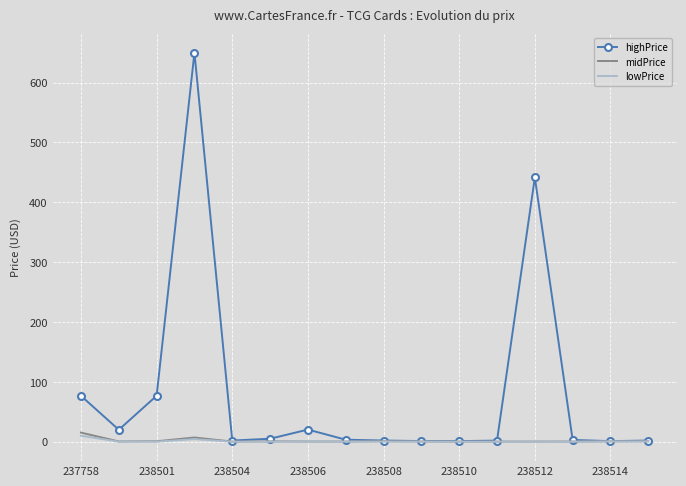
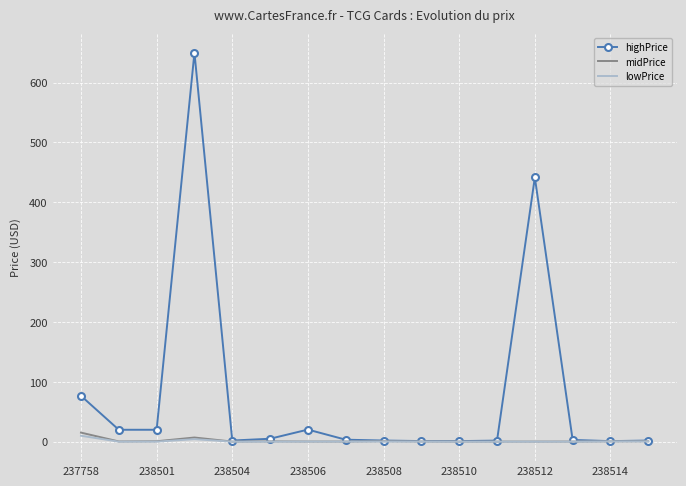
  {
    "highPrice": {
      "237758": 80,
-     "238501": 80,
+     "238501": 20,
      "238506": 20,
      "238512": 440
    },
    "midPrice": {
      "237758": 20
    },
    "lowPrice": {
      "237758": 10
    }
  }
